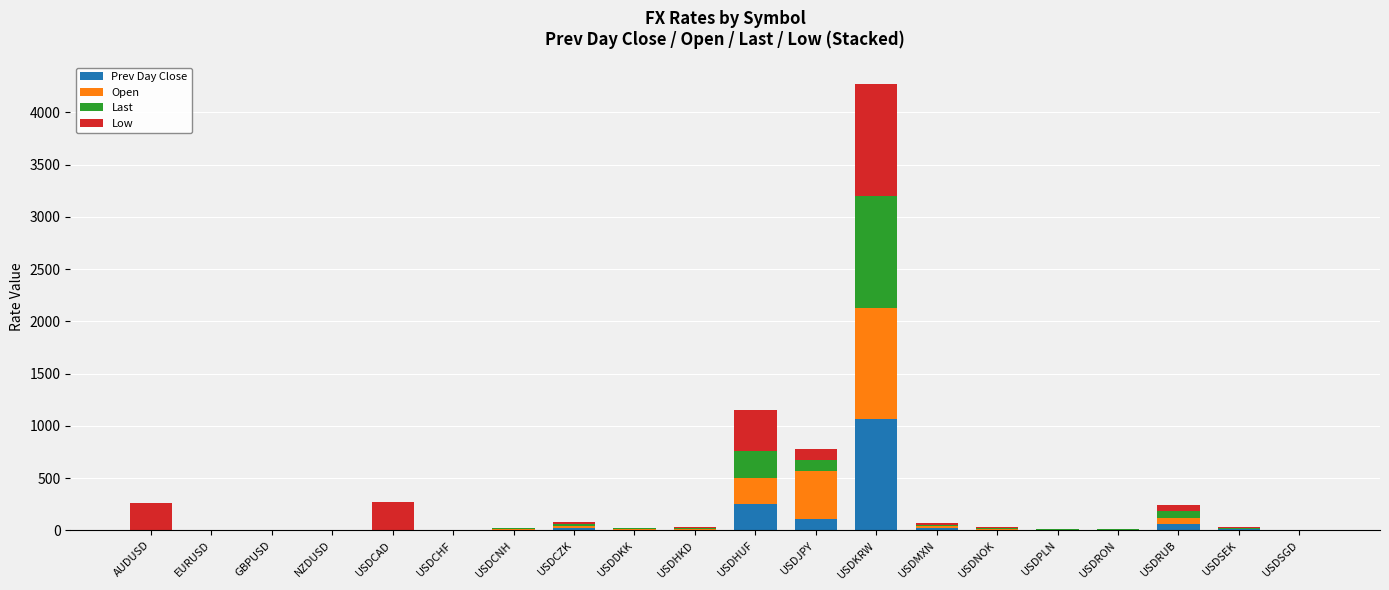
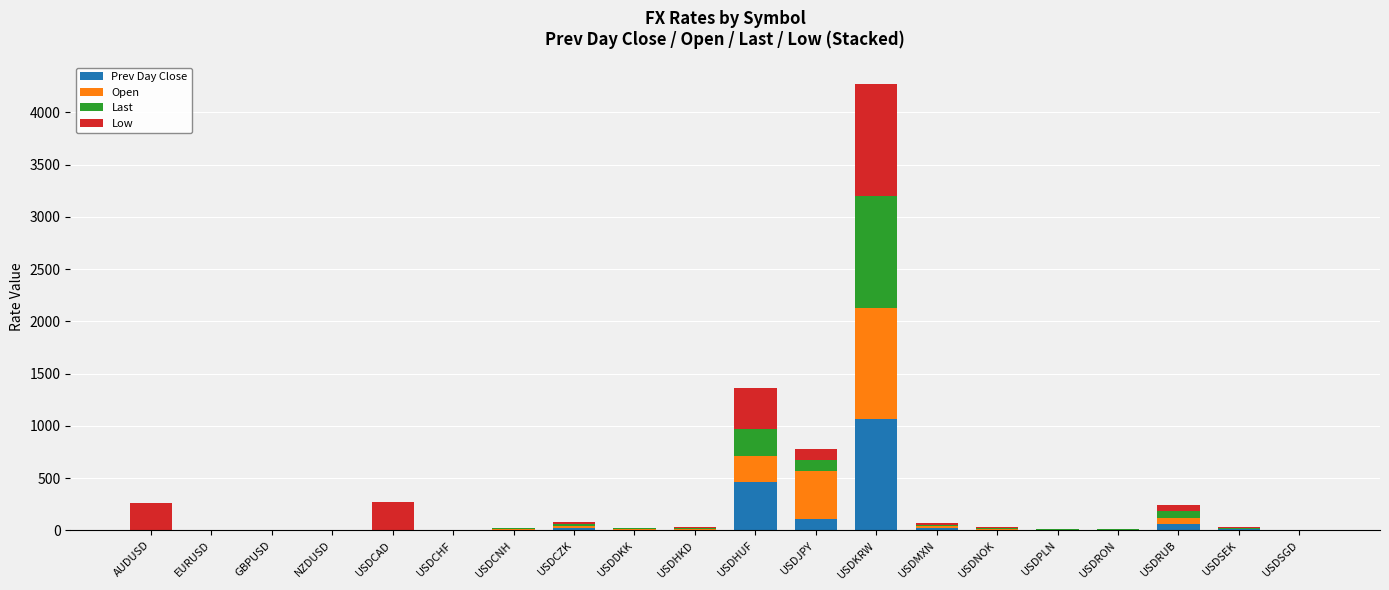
  {
    "Prev Day Close": {
-     "USDHUF": 250,
+     "USDHUF": 460,
      "USDJPY": 110,
      "USDKRW": 1070,
      "USDRUB": 60
    },
    "Open": {
      "USDHUF": 250,
      "USDJPY": 460,
      "USDKRW": 1070,
      "USDRUB": 60
    },
    "Last": {
      "USDHUF": 250,
      "USDJPY": 110,
      "USDKRW": 1070,
      "USDRUB": 60
    },
    "Low": {
      "AUDUSD": 260,
      "USDCAD": 270,
      "USDHUF": 390,
      "USDJPY": 110,
      "USDKRW": 1070,
      "USDRUB": 60
    }
  }
